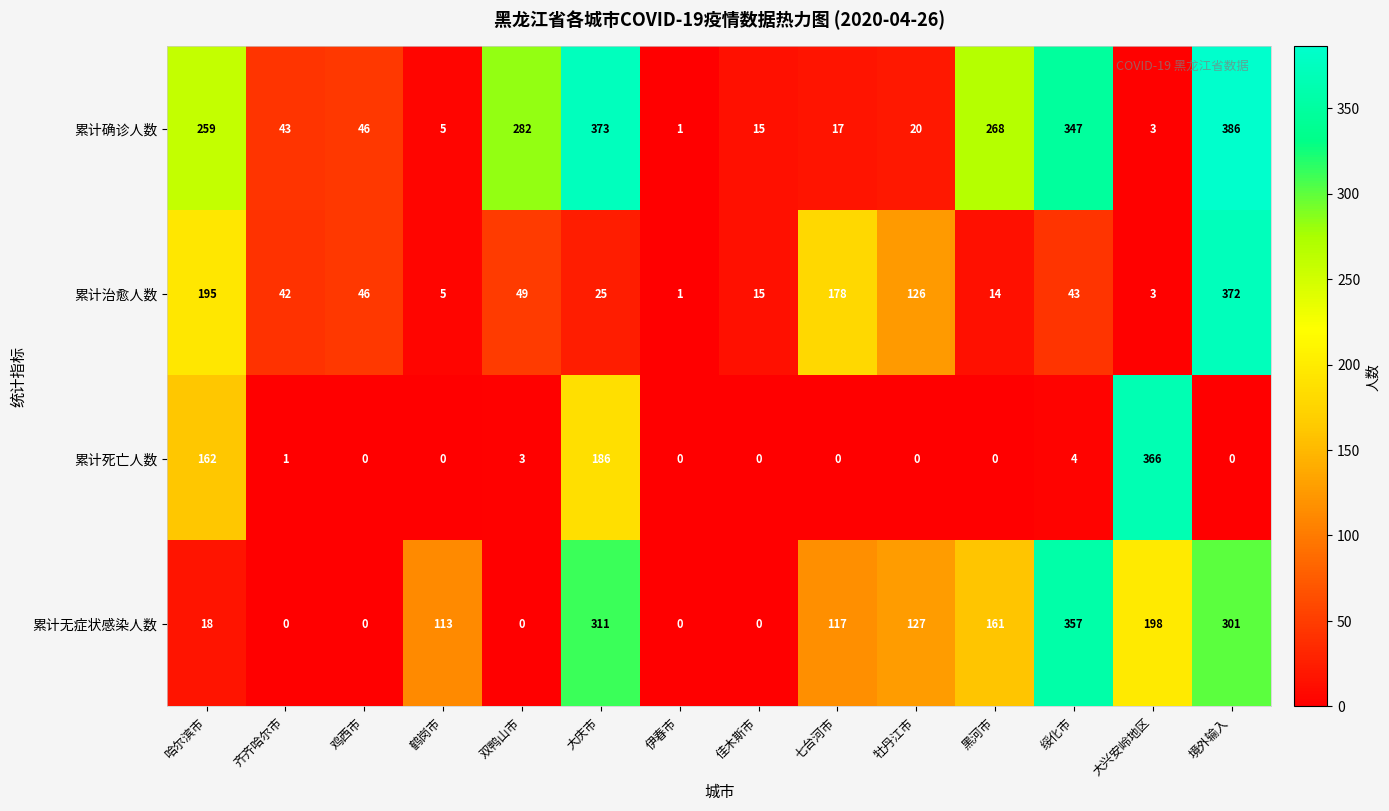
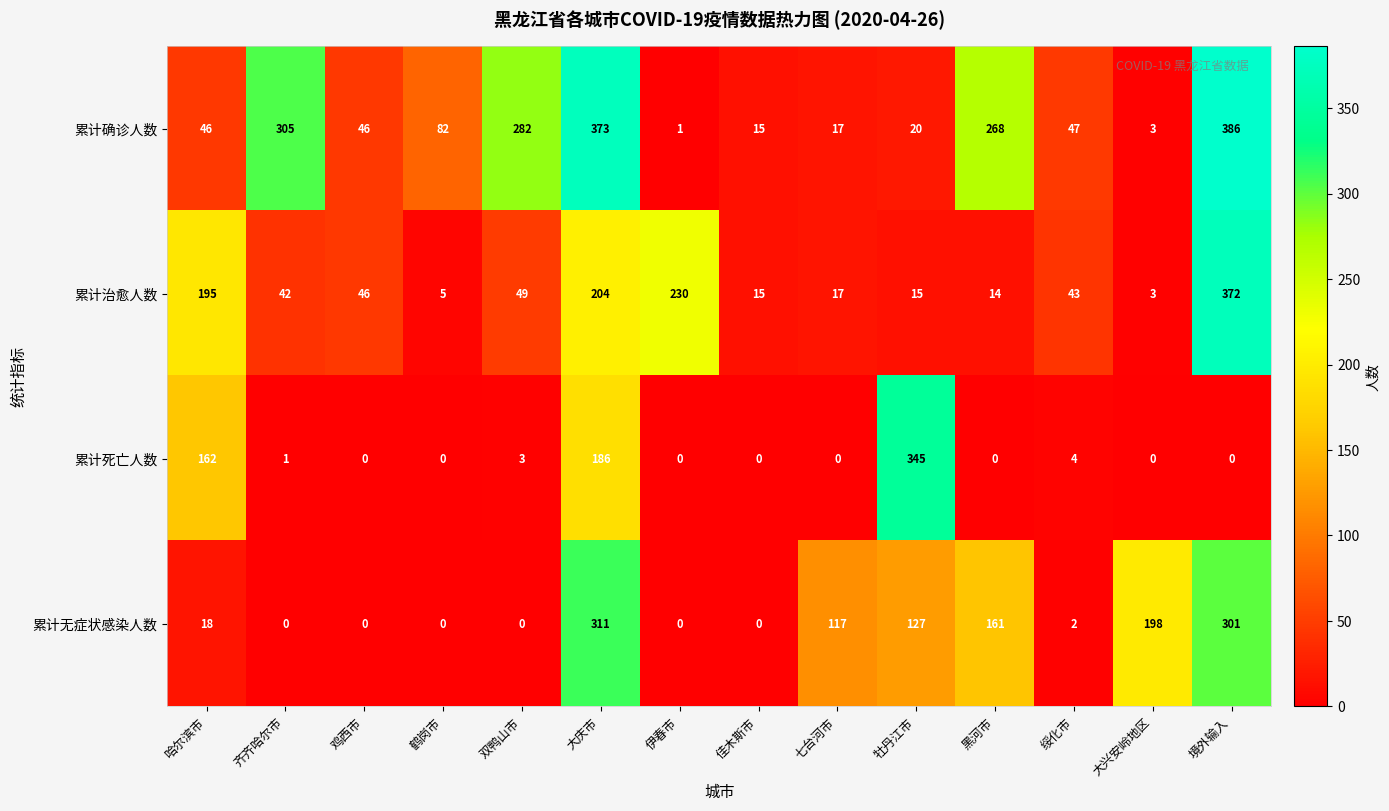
  {
    "累计确诊人数": {
-     "哈尔滨市": 259,
-     "齐齐哈尔市": 43,
+     "哈尔滨市": 46,
+     "齐齐哈尔市": 305,
      "鸡西市": 46,
-     "鹤岗市": 5,
+     "鹤岗市": 82,
      "双鸭山市": 282,
      "大庆市": 373,
      "伊春市": 1,
      "佳木斯市": 15,
      "七台河市": 17,
      "牡丹江市": 20,
      "黑河市": 268,
-     "绥化市": 347,
+     "绥化市": 47,
      "境外输入": 386
    },
    "累计治愈人数": {
      "哈尔滨市": 195,
      "齐齐哈尔市": 42,
      "鸡西市": 46,
      "鹤岗市": 5,
      "双鸭山市": 49,
-     "大庆市": 25,
-     "伊春市": 1,
+     "大庆市": 204,
+     "伊春市": 230,
      "佳木斯市": 15,
-     "七台河市": 178,
-     "牡丹江市": 126,
+     "七台河市": 17,
+     "牡丹江市": 15,
      "黑河市": 14,
      "绥化市": 43,
      "大兴安岭地区": 3,
      "境外输入": 372
    },
    "累计死亡人数": {
      "哈尔滨市": 162,
      "齐齐哈尔市": 1,
      "鸡西市": 0,
      "鹤岗市": 0,
      "双鸭山市": 3,
      "大庆市": 186,
      "伊春市": 0,
      "佳木斯市": 0,
      "七台河市": 0,
-     "牡丹江市": 0,
+     "牡丹江市": 345,
      "黑河市": 0,
      "绥化市": 4,
-     "大兴安岭地区": 366,
+     "大兴安岭地区": 0,
      "境外输入": 0
    },
    "累计无症状感染人数": {
      "哈尔滨市": 18,
      "齐齐哈尔市": 0,
      "鸡西市": 0,
-     "鹤岗市": 113,
+     "鹤岗市": 0,
      "双鸭山市": 0,
      "大庆市": 311,
      "伊春市": 0,
      "佳木斯市": 0,
      "七台河市": 117,
      "牡丹江市": 127,
      "黑河市": 161,
-     "绥化市": 357,
+     "绥化市": 2,
      "大兴安岭地区": 198,
      "境外输入": 301
    }
  }
